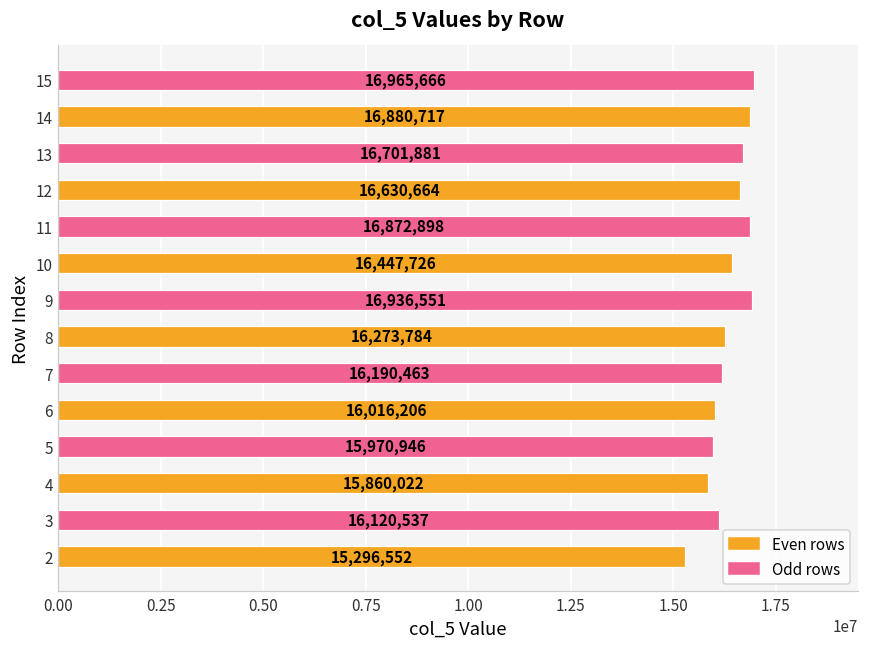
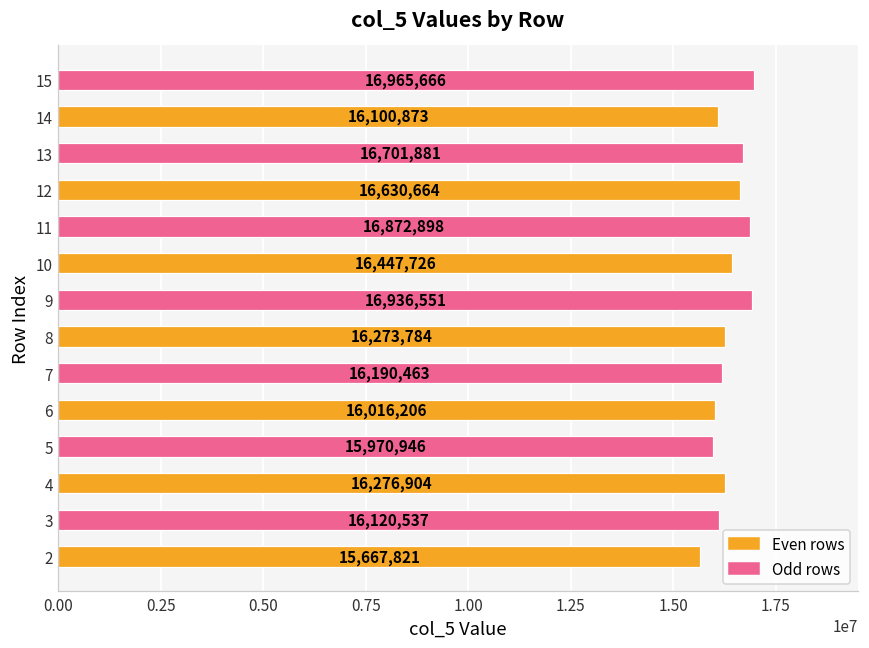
  {
    "15": "16,965,666",
-   "14": "16,880,717",
+   "14": "16,100,873",
    "13": "16,701,881",
    "12": "16,630,664",
    "11": "16,872,898",
    "10": "16,447,726",
    "9": "16,936,551",
    "8": "16,273,784",
    "7": "16,190,463",
    "6": "16,016,206",
    "5": "15,970,946",
-   "4": "15,860,022",
+   "4": "16,276,904",
    "3": "16,120,537",
-   "2": "15,296,552"
+   "2": "15,667,821"
  }
